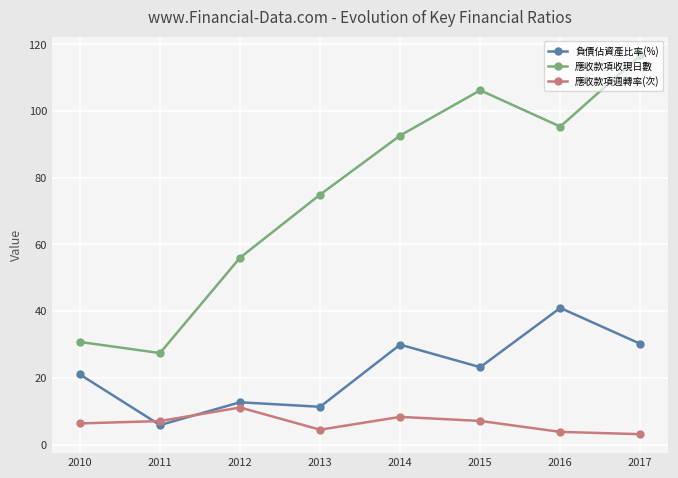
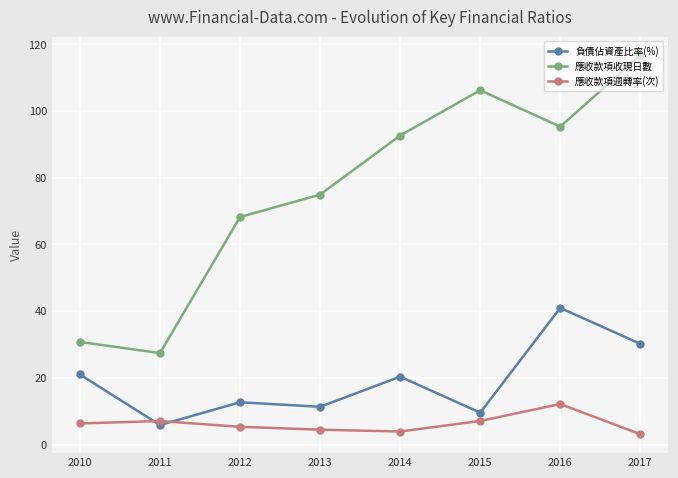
  {
    "負債佔資產比率(%)": {
      "2010": 21,
      "2011": 6,
      "2012": 13,
      "2013": 11,
-     "2014": 30,
-     "2015": 23,
+     "2014": 20,
+     "2015": 10,
      "2016": 41,
      "2017": 30
    },
    "應收款項收現日數": {
      "2010": 31,
      "2011": 27,
-     "2012": 56,
+     "2012": 68,
      "2013": 75,
      "2014": 93,
      "2015": 106,
      "2016": 95
    },
    "應收款項週轉率(次)": {
      "2010": 6,
      "2011": 7,
-     "2012": 11,
+     "2012": 5,
      "2013": 4,
-     "2014": 8,
+     "2014": 4,
      "2015": 7,
-     "2016": 4,
+     "2016": 12,
      "2017": 3
    }
  }
